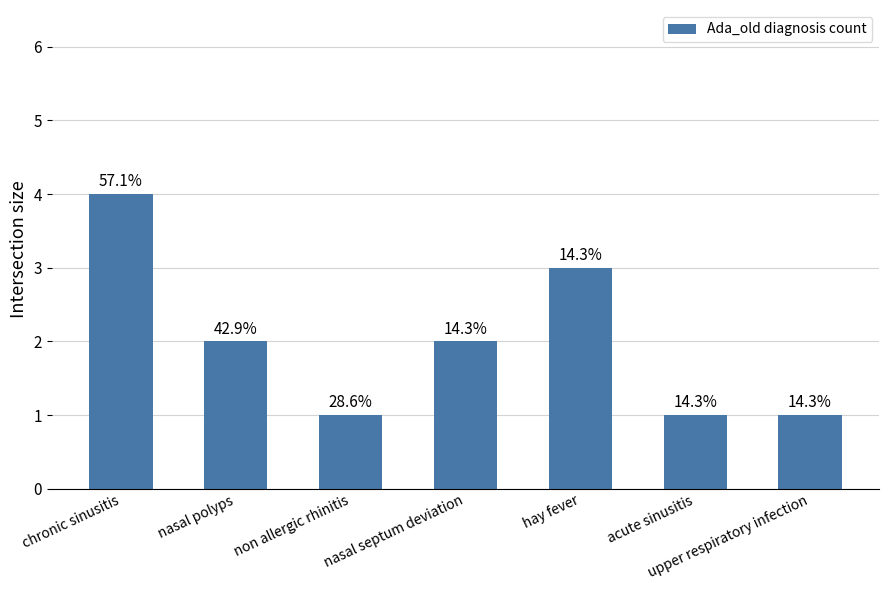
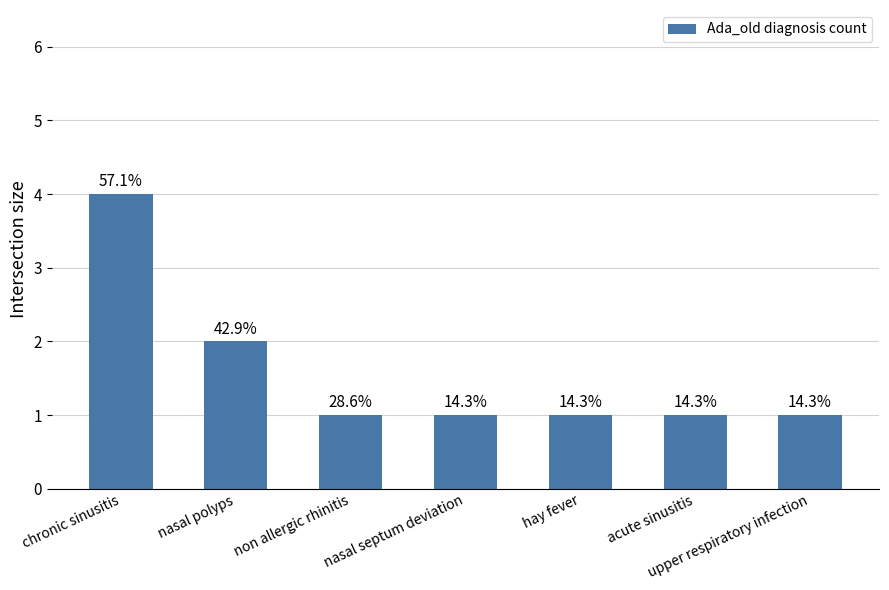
  {
-   "nasal septum deviation": 2,
-   "hay fever": 3
+   "nasal septum deviation": 1,
+   "hay fever": 1
  }
